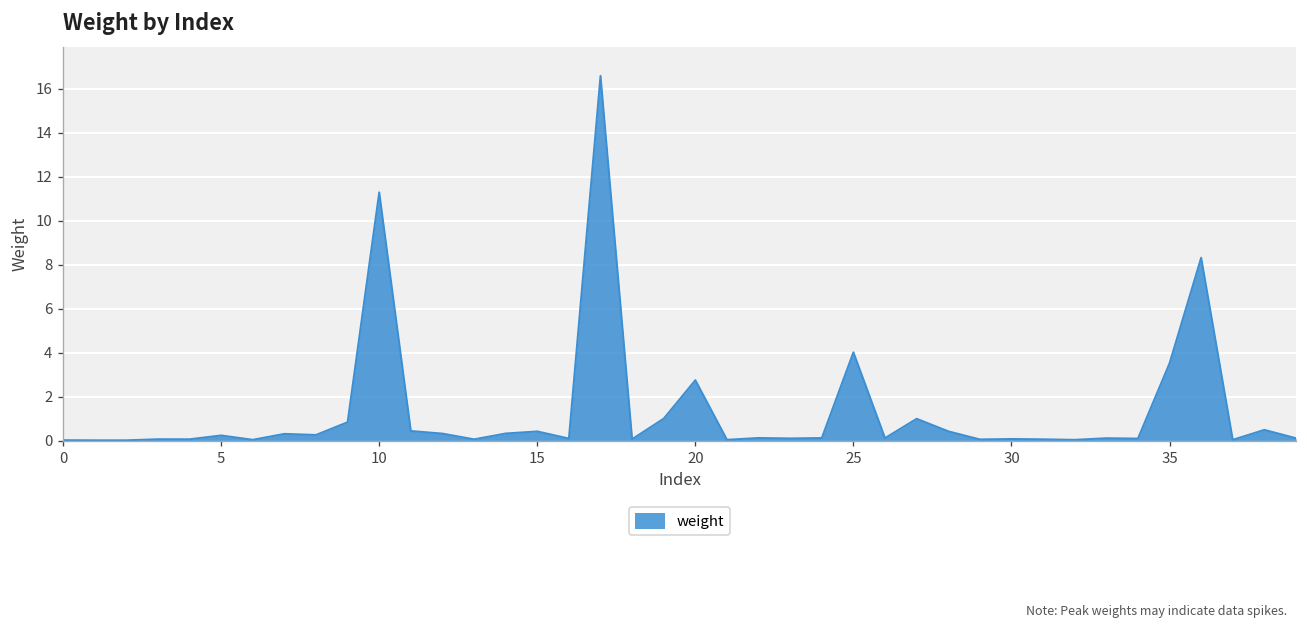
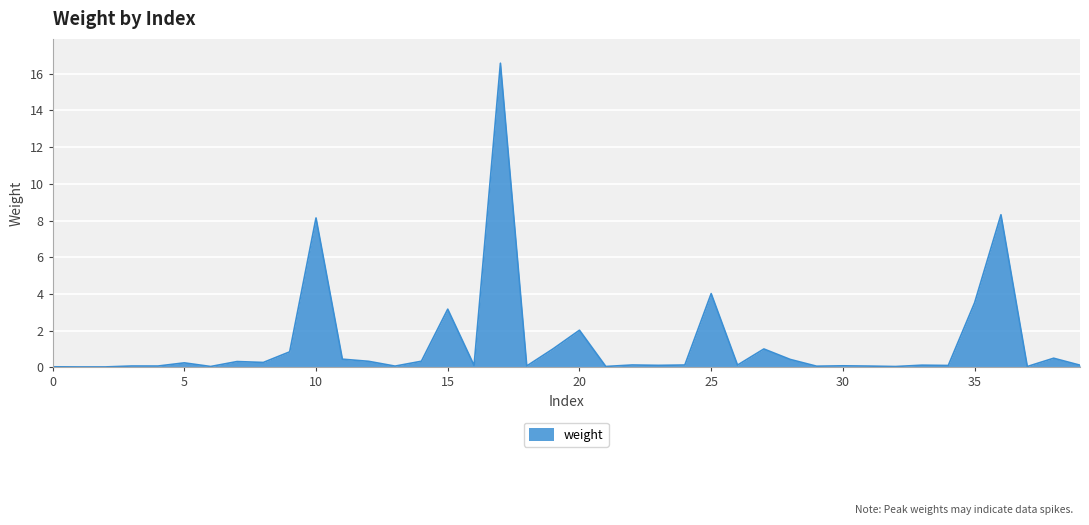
  {
    "0": 0.0,
    "5": 0.2,
-   "10": 11.3,
-   "15": 0.4,
-   "20": 2.8,
+   "10": 8.1,
+   "15": 3.2,
+   "20": 2.0,
    "25": 4.0,
    "30": 0.1,
    "35": 3.5
  }
